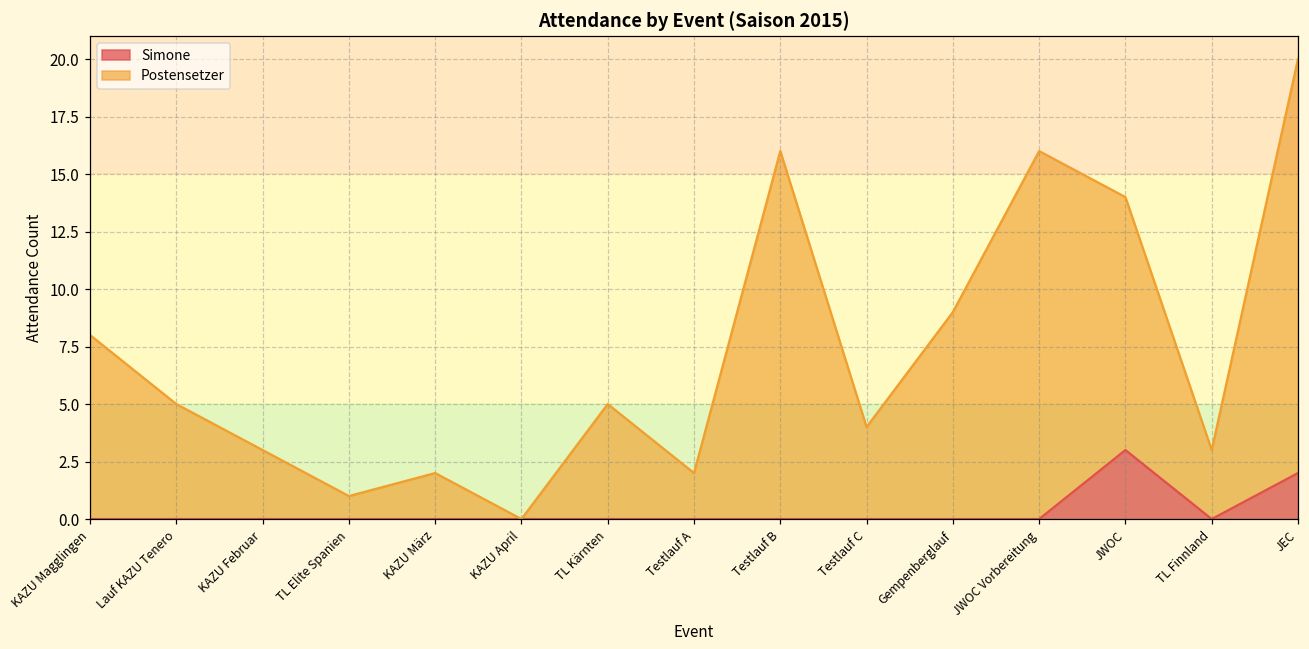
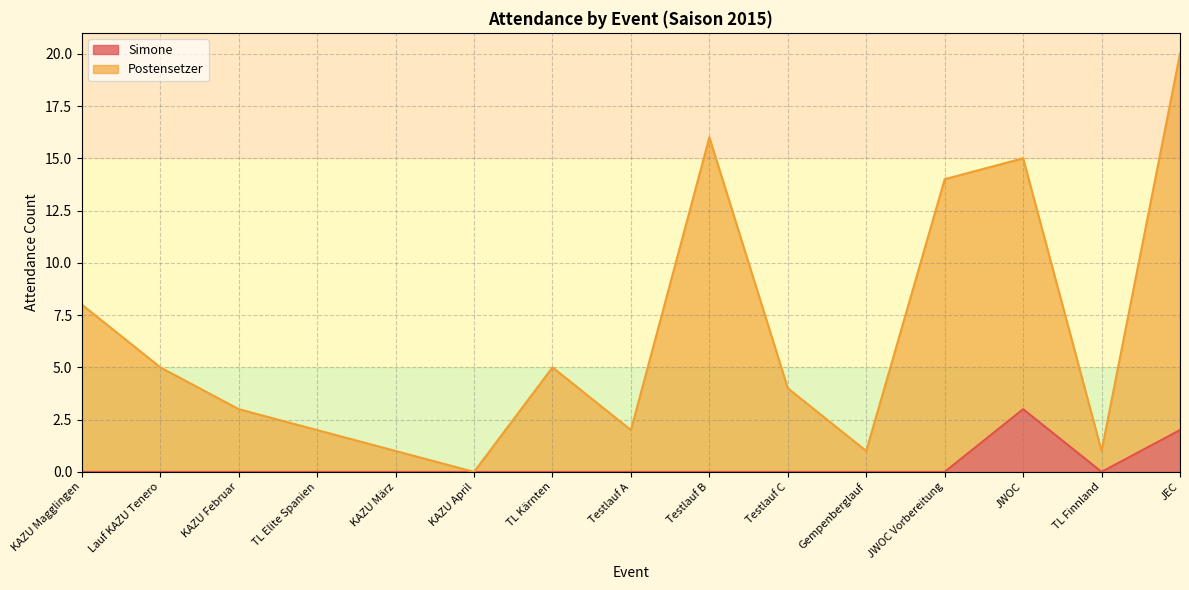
  {
    "Simone": {
      "KAZU Magglingen": 0,
      "Lauf KAZU Tenero": 0,
      "KAZU Februar": 0,
      "TL Elite Spanien": 0,
      "KAZU März": 0,
      "TL Kärnten": 0,
      "Testlauf A": 0,
      "Testlauf B": 0,
      "Testlauf C": 0,
      "Gempenberglauf": 0,
      "JWOC Vorbereitung": 0,
      "JWOC": 3,
      "TL Finnland": 0,
      "JEC": 2
    },
    "Postensetzer": {
      "KAZU Magglingen": 8,
      "Lauf KAZU Tenero": 5,
      "KAZU Februar": 3,
-     "TL Elite Spanien": 1,
-     "KAZU März": 2,
+     "TL Elite Spanien": 2,
+     "KAZU März": 1,
      "TL Kärnten": 5,
      "Testlauf A": 2,
      "Testlauf B": 16,
      "Testlauf C": 4,
-     "Gempenberglauf": 9,
-     "JWOC Vorbereitung": 16,
-     "JWOC": 11,
-     "TL Finnland": 3,
+     "Gempenberglauf": 1,
+     "JWOC Vorbereitung": 14,
+     "JWOC": 12,
+     "TL Finnland": 1,
      "JEC": 18
    }
  }
